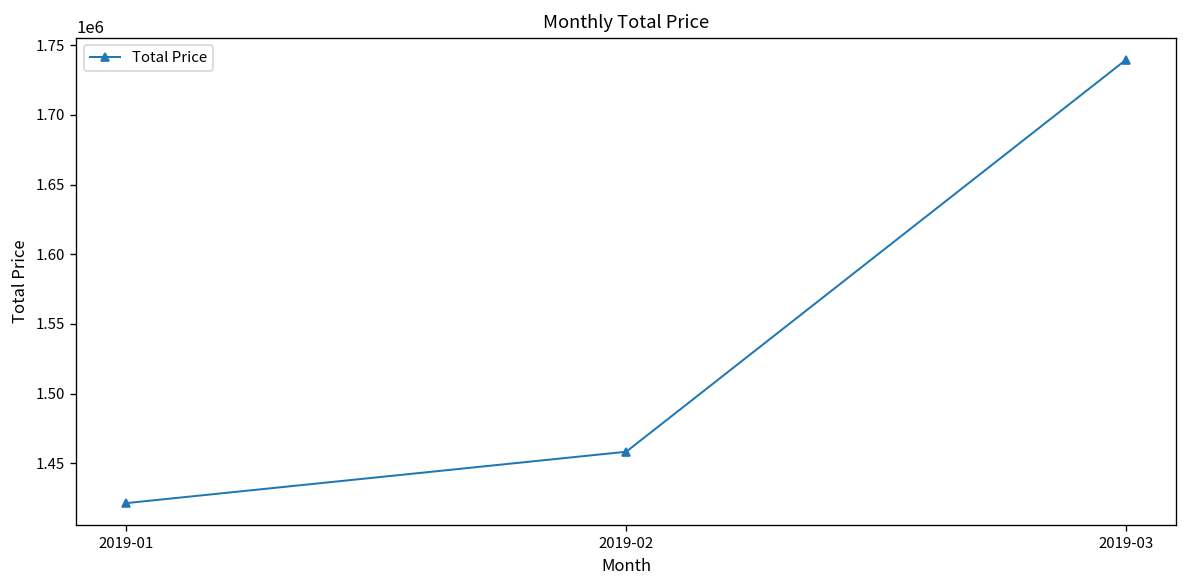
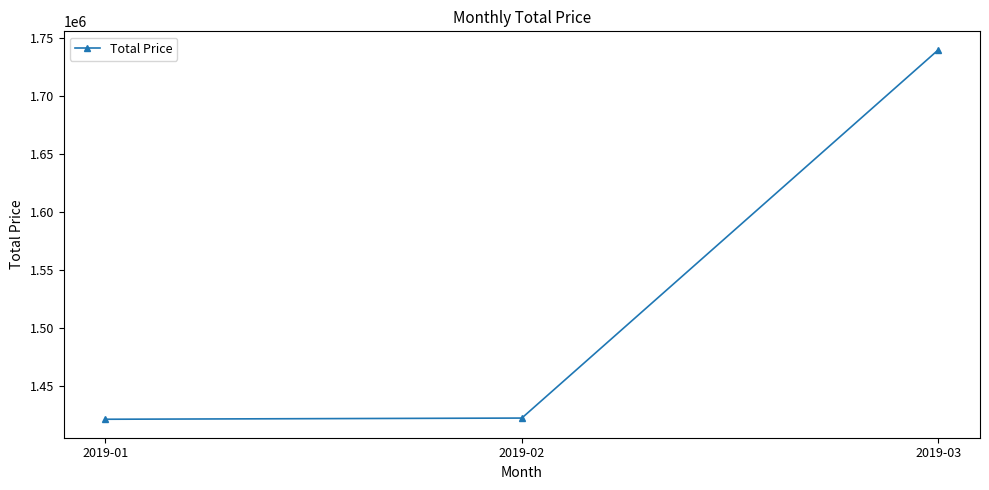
  {
    "2019-01": 1421000,
-   "2019-02": 1458000,
+   "2019-02": 1422000,
    "2019-03": 1740000
  }
